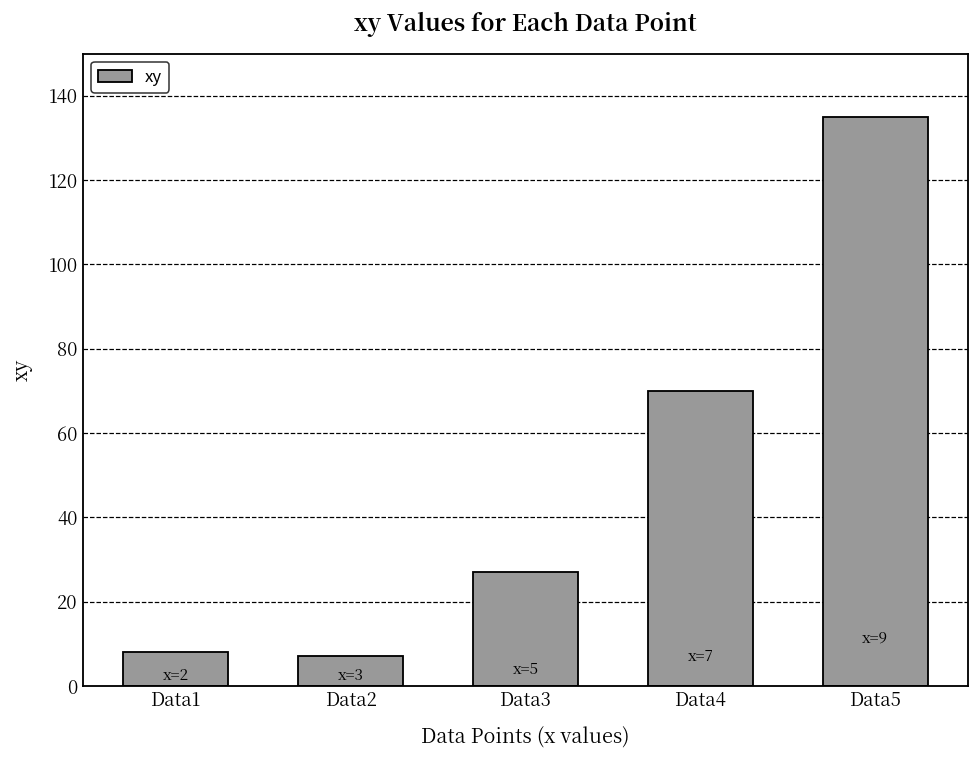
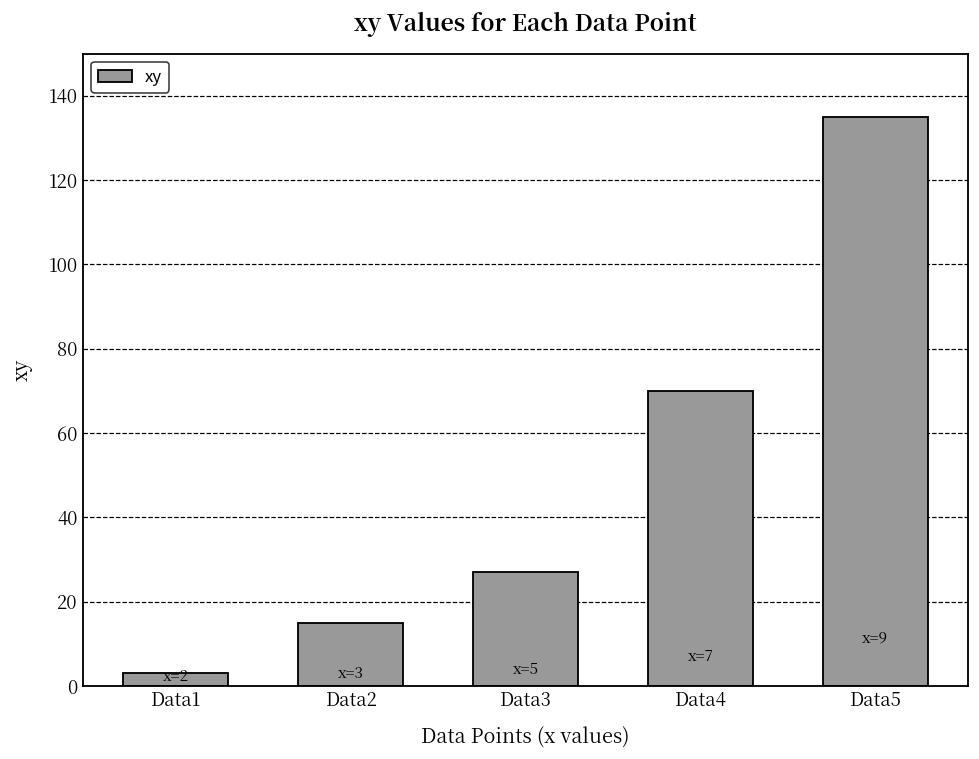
  {
-   "Data1": 8,
-   "Data2": 7
+   "Data1": 3,
+   "Data2": 15
  }
